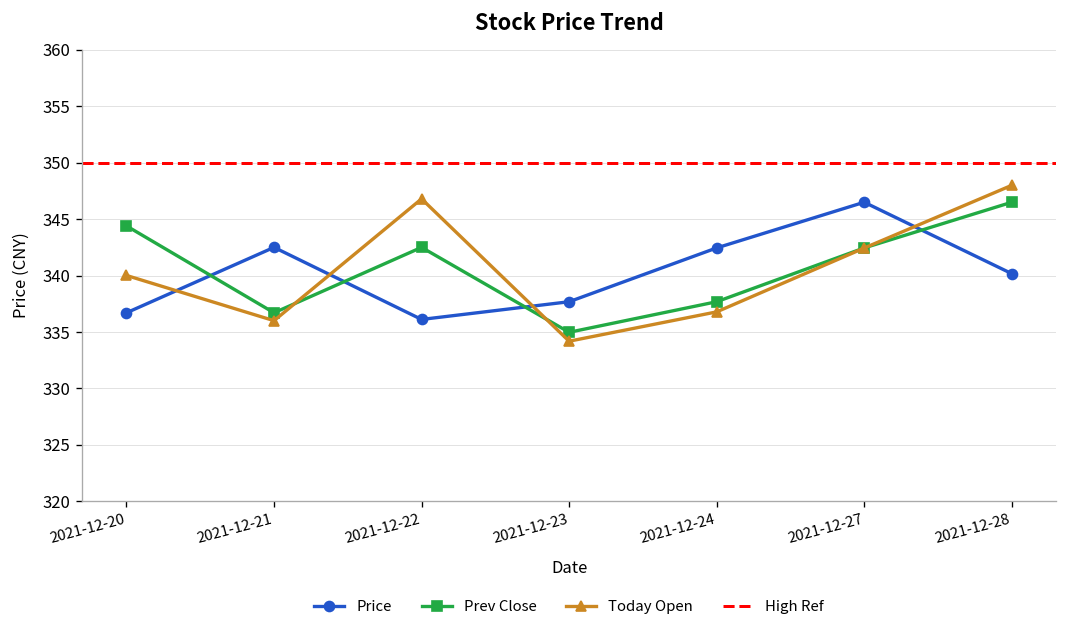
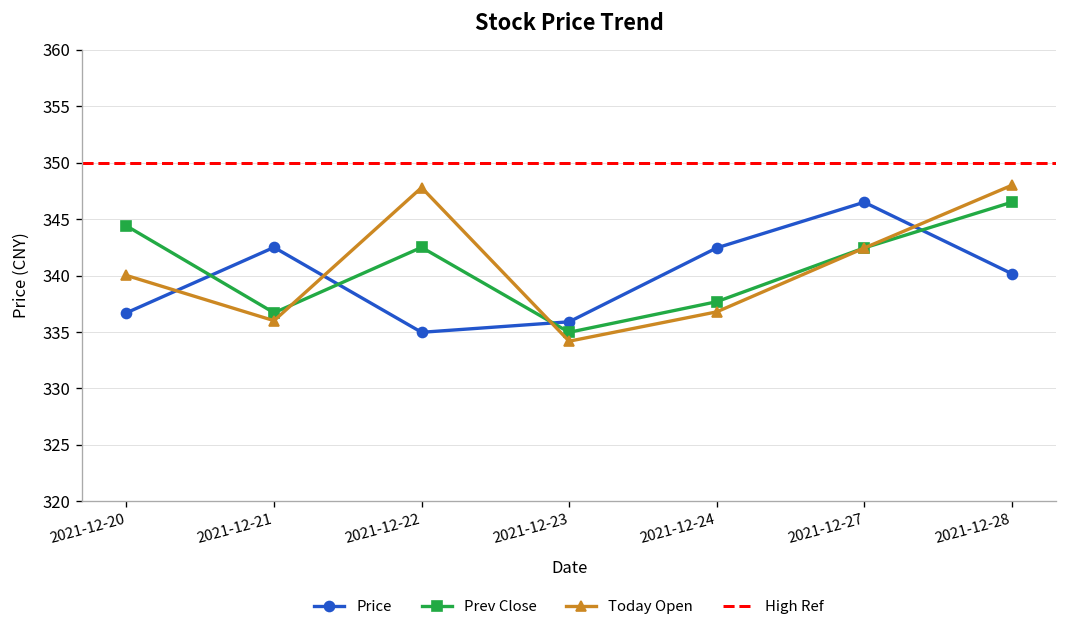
  {
    "Price": {
      "2021-12-20": 337,
      "2021-12-21": 343,
-     "2021-12-22": 336,
-     "2021-12-23": 338,
+     "2021-12-22": 335,
+     "2021-12-23": 336,
      "2021-12-24": 342,
      "2021-12-27": 347,
      "2021-12-28": 340
    },
    "Prev Close": {
      "2021-12-20": 344,
      "2021-12-21": 337,
      "2021-12-22": 343,
      "2021-12-23": 335,
      "2021-12-24": 338,
      "2021-12-28": 347
    },
    "Today Open": {
      "2021-12-20": 340,
      "2021-12-21": 336,
-     "2021-12-22": 347,
+     "2021-12-22": 348,
      "2021-12-23": 334,
      "2021-12-24": 337,
      "2021-12-28": 348
    }
  }
